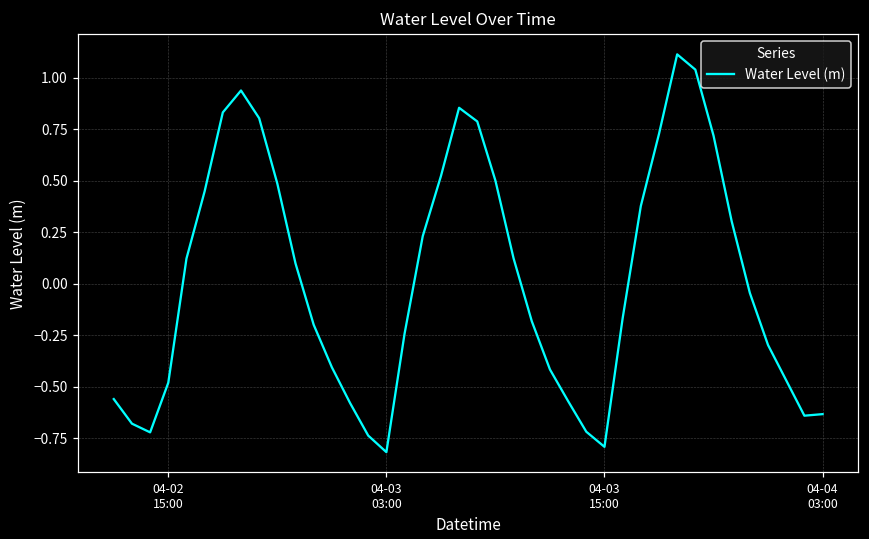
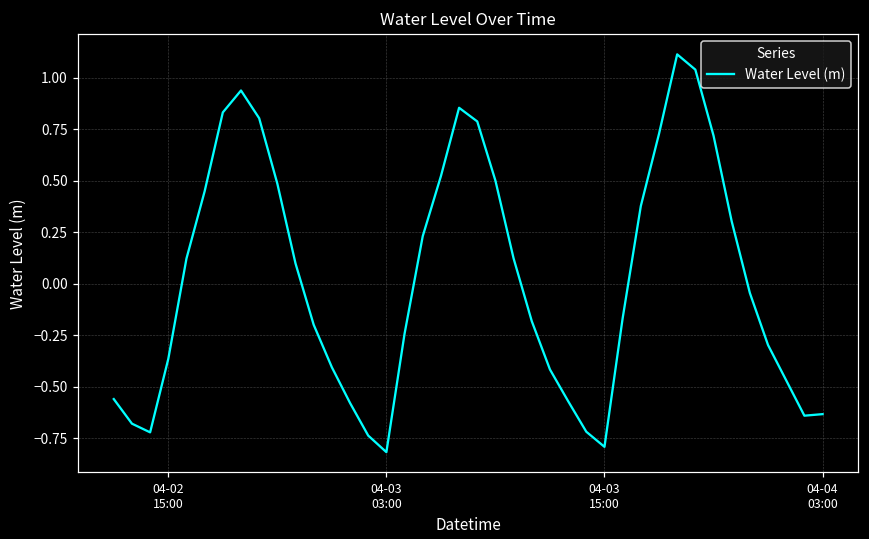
  {
-   "04-02 15:00": -0.48,
+   "04-02 15:00": -0.37,
    "04-03 03:00": -0.82,
    "04-03 15:00": -0.79,
    "04-04 03:00": -0.63
  }
